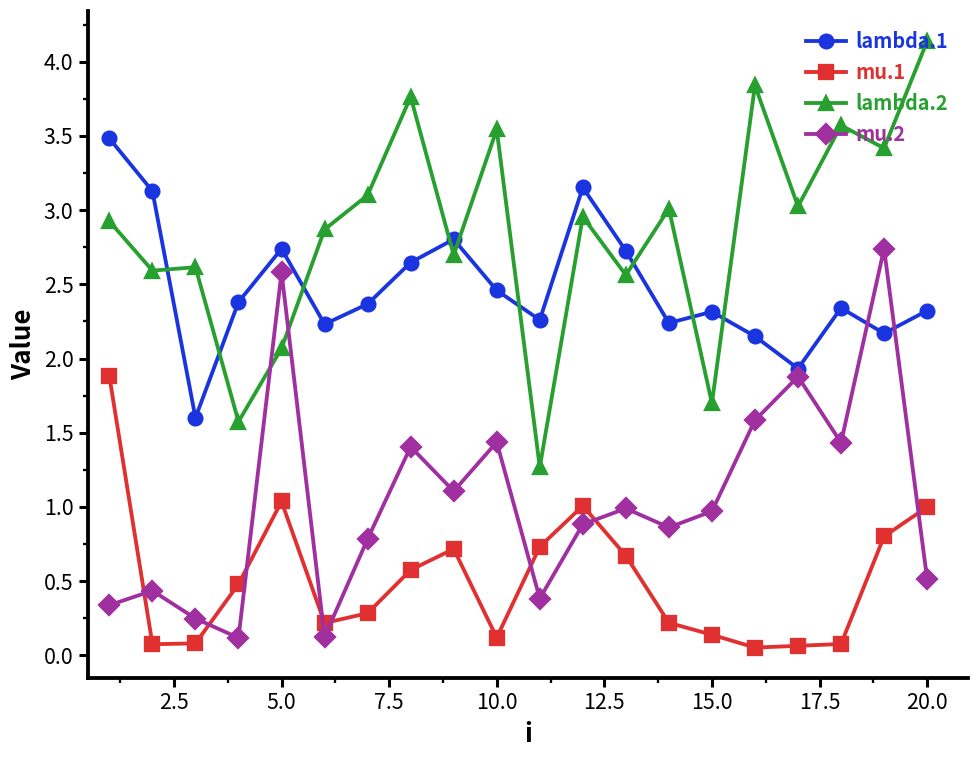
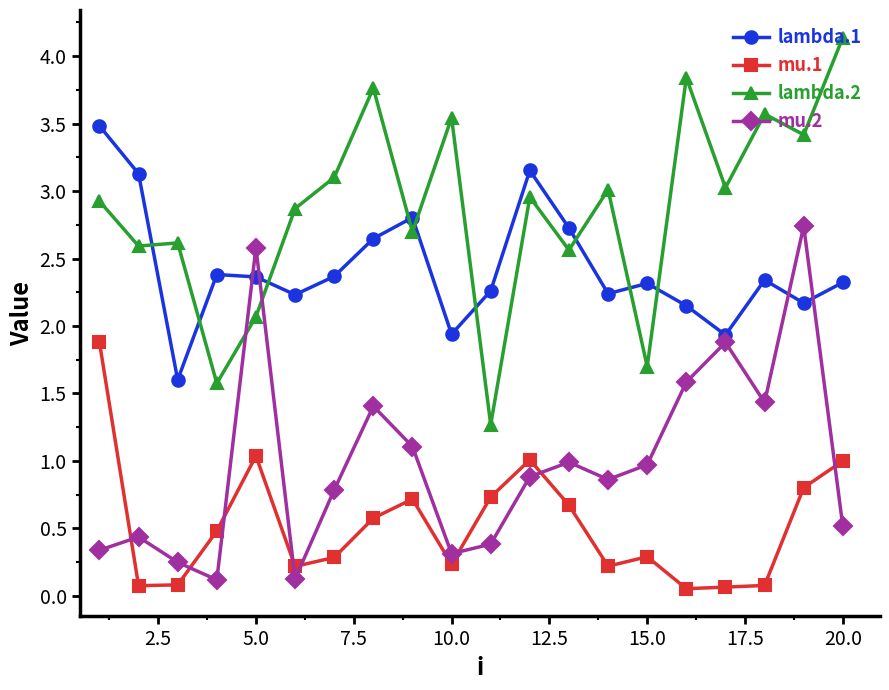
  {
    "lambda.1": {
-     "5.0": 2.74,
-     "10.0": 2.46,
+     "5.0": 2.36,
+     "10.0": 1.94,
      "15.0": 2.32,
      "20.0": 2.32
    },
    "mu.1": {
      "5.0": 1.04,
-     "10.0": 0.12,
-     "15.0": 0.14,
+     "10.0": 0.23,
+     "15.0": 0.29,
      "20.0": 1.00
    },
    "lambda.2": {
      "5.0": 2.07,
      "10.0": 3.54,
      "15.0": 1.70,
      "20.0": 4.14
    },
    "mu.2": {
      "5.0": 2.58,
-     "10.0": 1.44,
+     "10.0": 0.31,
      "15.0": 0.97,
      "20.0": 0.51
    }
  }
